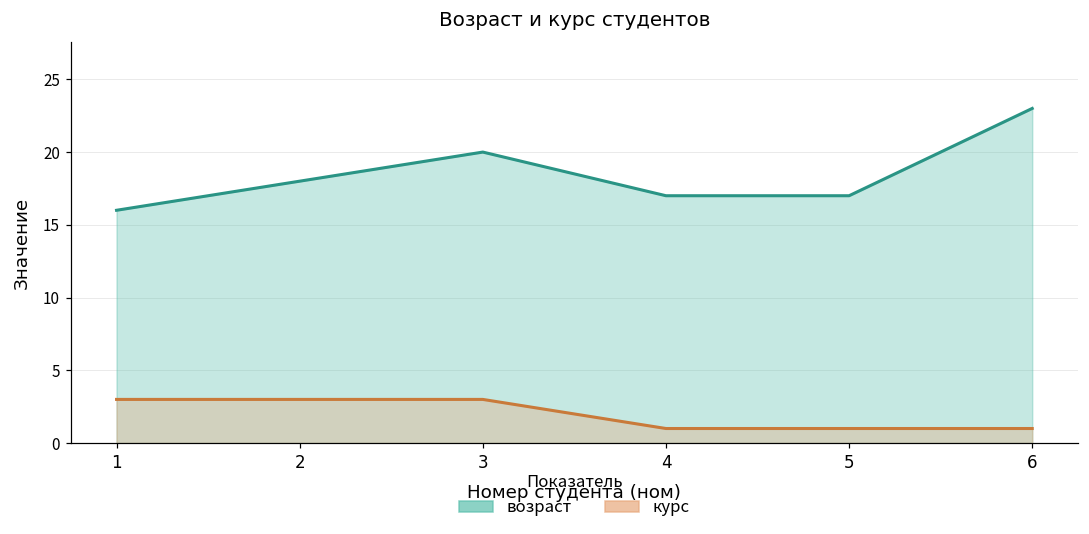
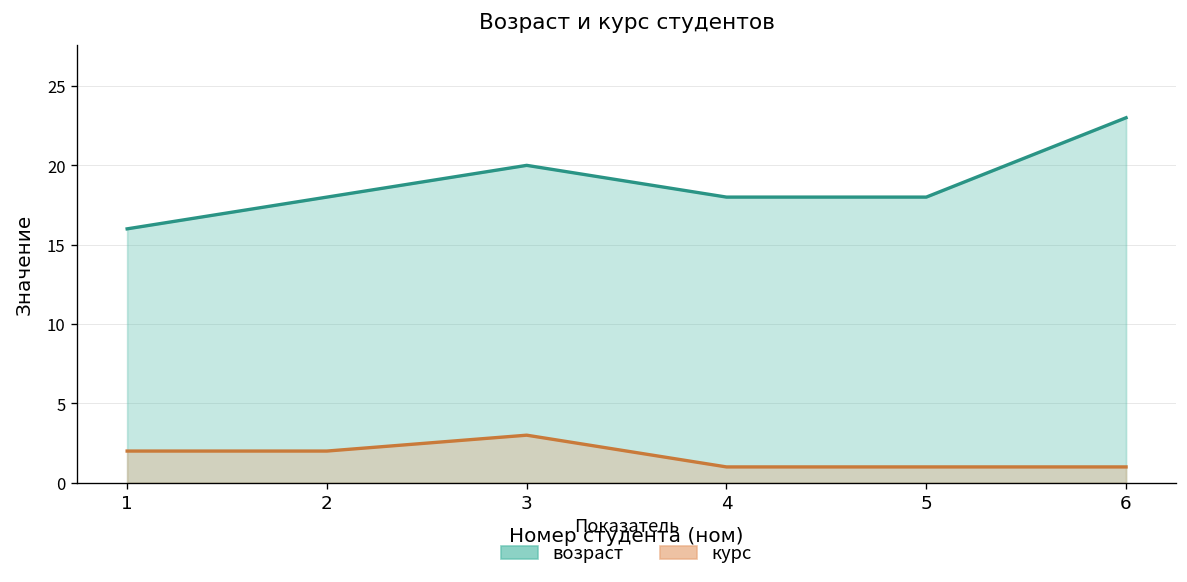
  {
    "возраст": {
      "1": 16,
      "2": 18,
      "3": 20,
-     "4": 17,
-     "5": 17,
+     "4": 18,
+     "5": 18,
      "6": 23
    },
    "курс": {
-     "1": 3,
-     "2": 3,
+     "1": 2,
+     "2": 2,
      "3": 3,
      "4": 1,
      "5": 1,
      "6": 1
    }
  }
